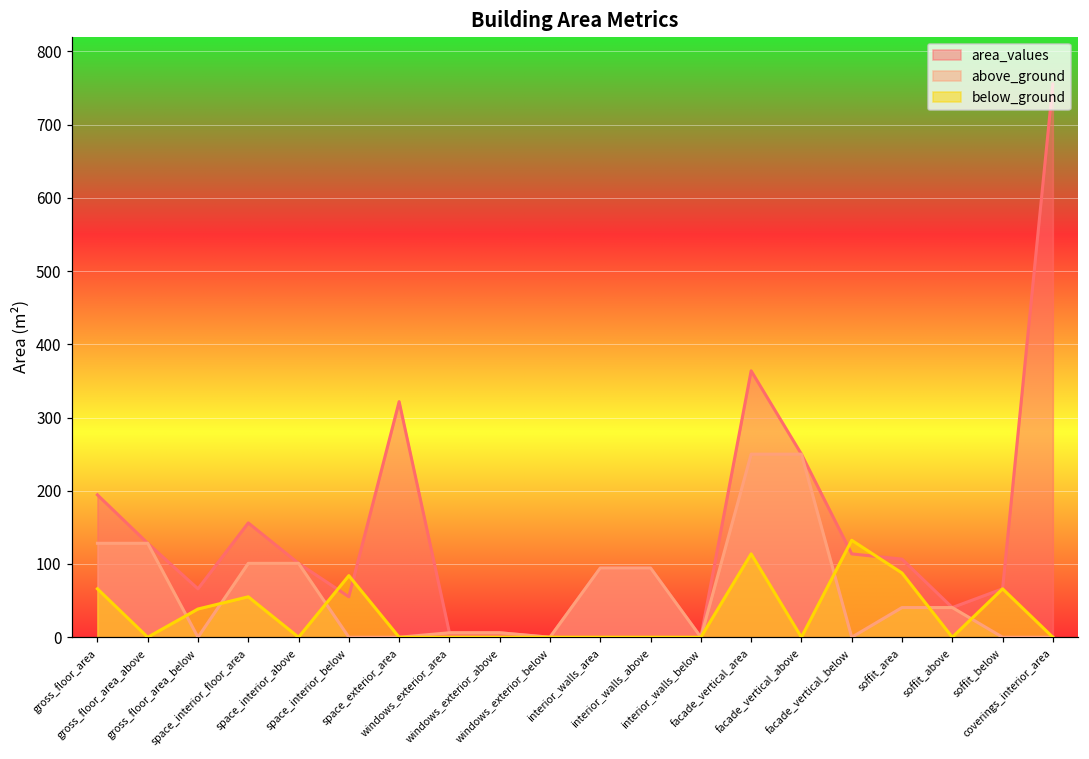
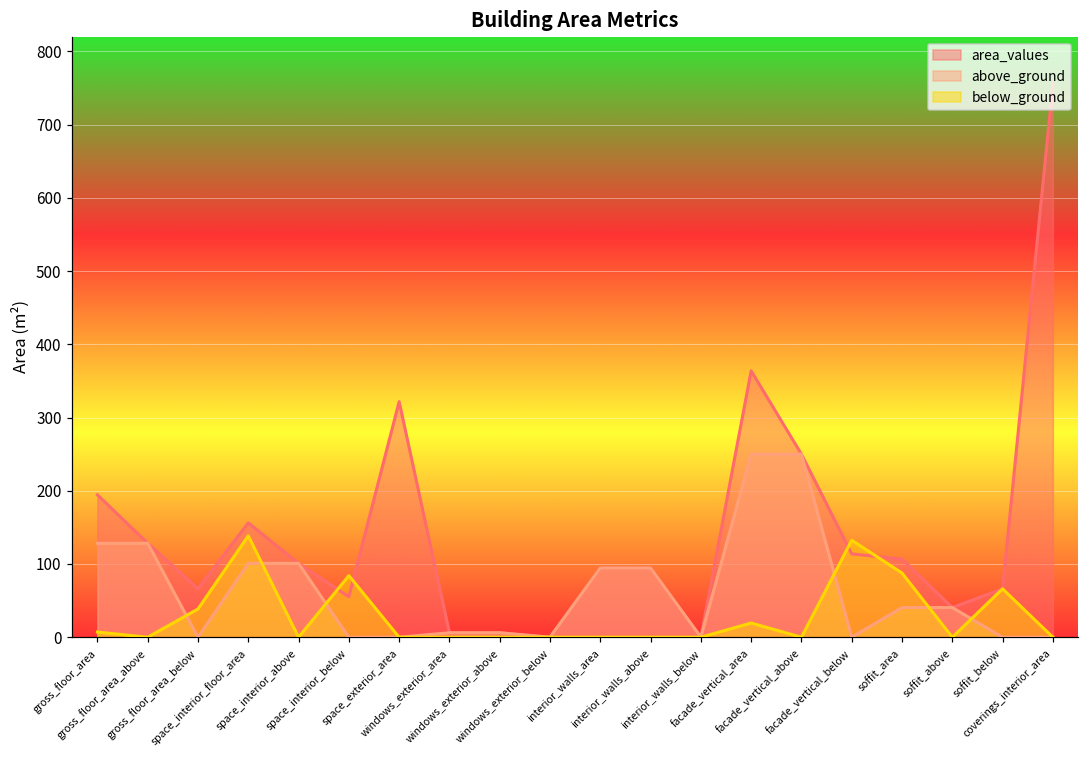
  {
    "below_ground": {
-     "gross_floor_area": 70,
+     "gross_floor_area": 10,
      "gross_floor_area_above": 0,
      "gross_floor_area_below": 40,
-     "space_interior_floor_area": 60,
+     "space_interior_floor_area": 140,
      "space_interior_above": 0,
      "space_interior_below": 80,
      "windows_exterior_area": 0,
      "windows_exterior_above": 0,
      "interior_walls_area": 0,
      "interior_walls_above": 0,
-     "facade_vertical_area": 110,
+     "facade_vertical_area": 20,
      "facade_vertical_above": 0,
      "facade_vertical_below": 130,
      "soffit_area": 90,
      "soffit_above": 0
    }
  }
